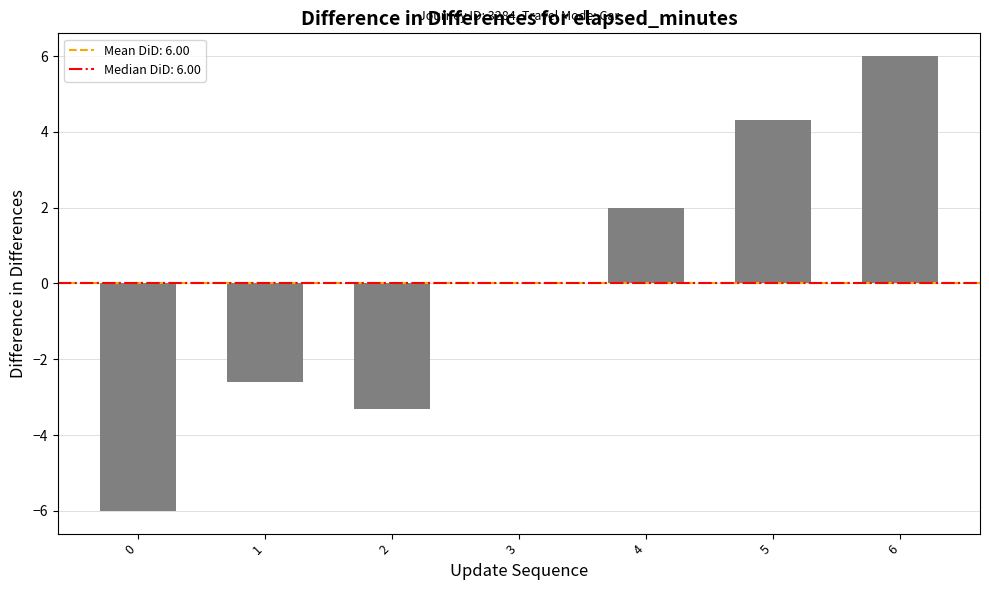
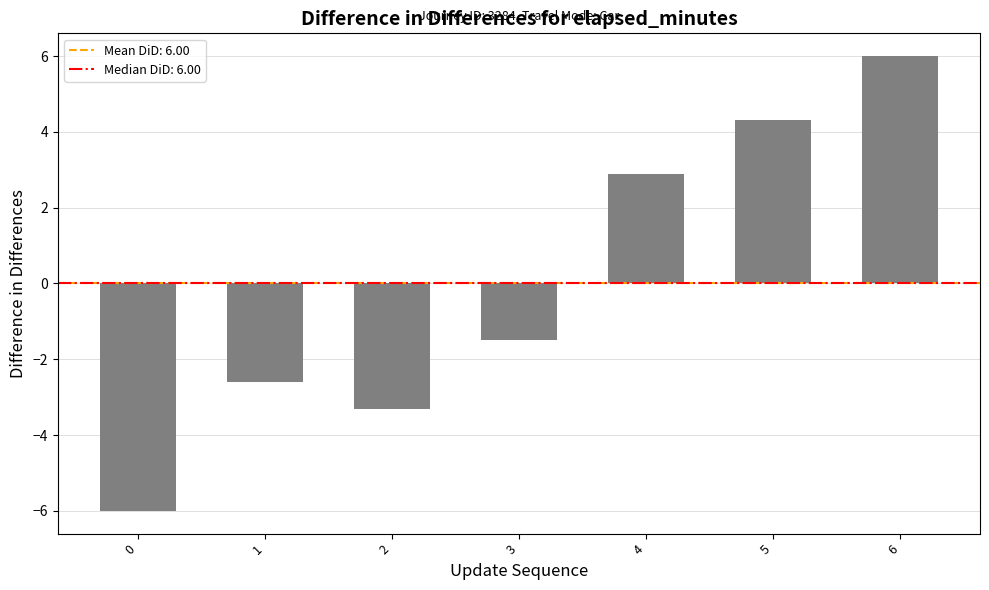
  {
    "0": -6.0,
    "1": -2.6,
    "2": -3.3,
-   "3": 0.0,
-   "4": 2.0,
+   "3": -1.5,
+   "4": 2.9,
    "5": 4.3,
    "6": 6.0
  }
